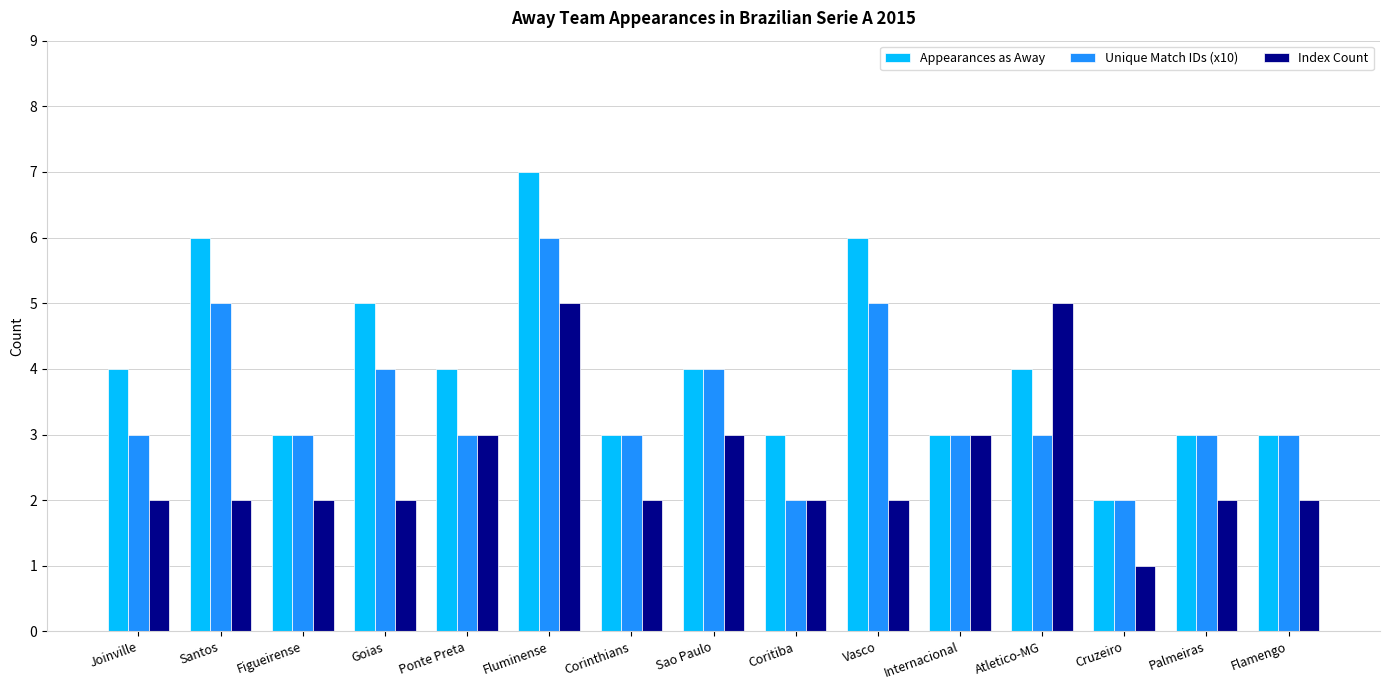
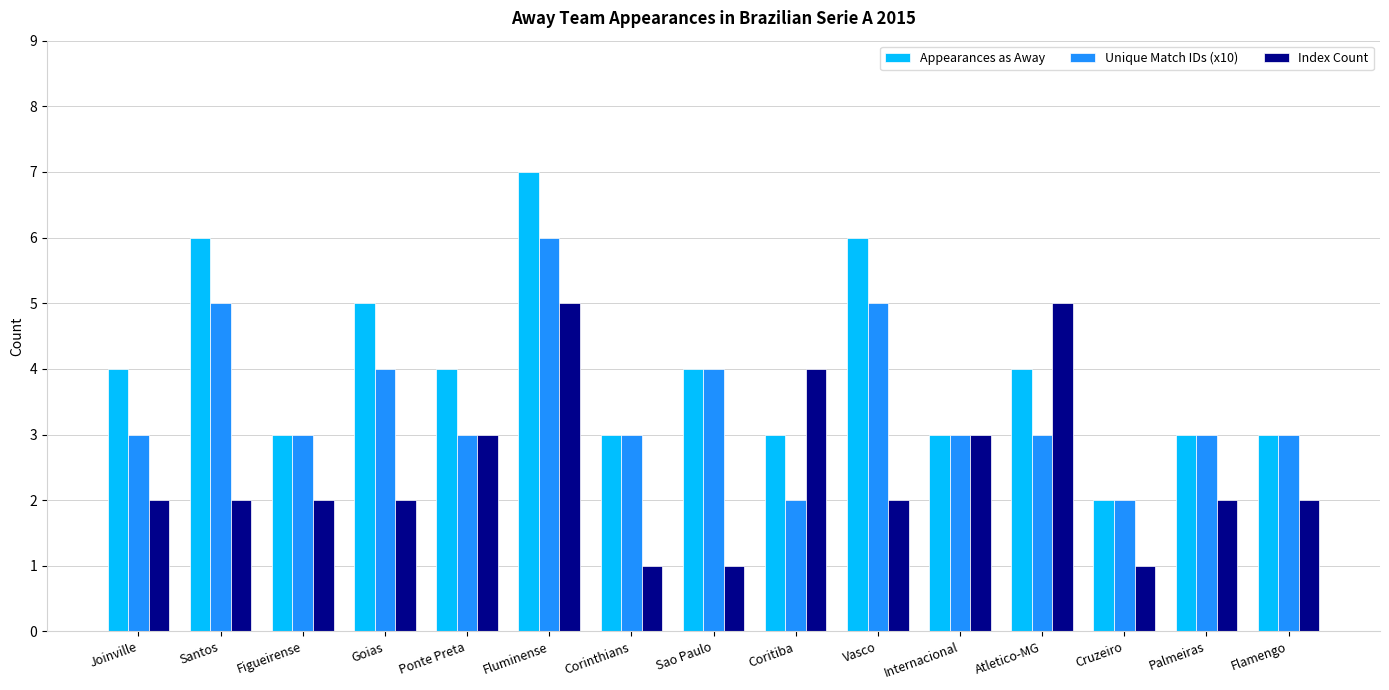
  {
    "Index Count": {
      "Joinville": 2,
      "Santos": 2,
      "Figueirense": 2,
      "Goias": 2,
      "Ponte Preta": 3,
      "Fluminense": 5,
-     "Corinthians": 2,
-     "Sao Paulo": 3,
-     "Coritiba": 2,
+     "Corinthians": 1,
+     "Sao Paulo": 1,
+     "Coritiba": 4,
      "Vasco": 2,
      "Internacional": 3,
      "Atletico-MG": 5,
      "Cruzeiro": 1,
      "Palmeiras": 2,
      "Flamengo": 2
    }
  }
